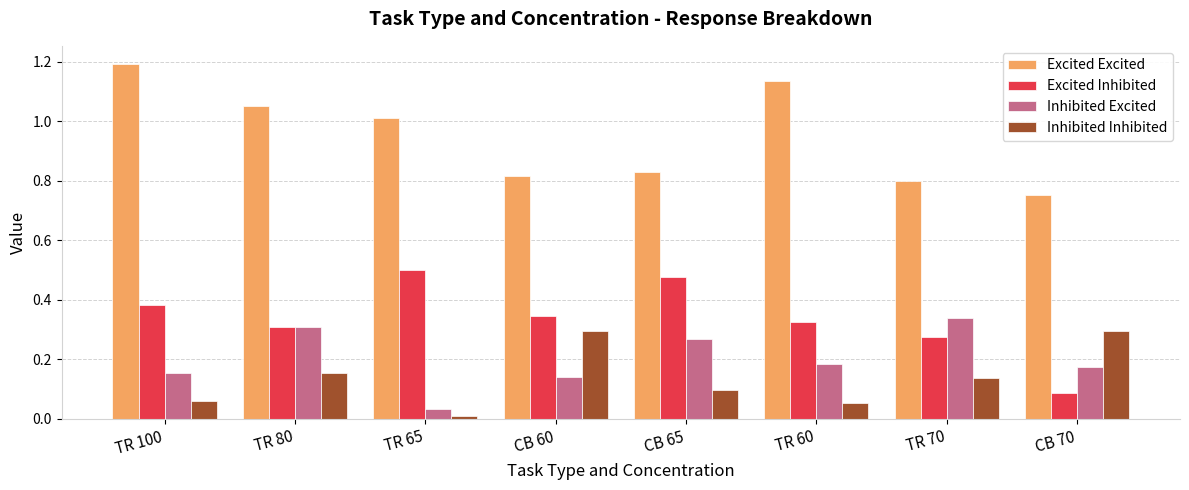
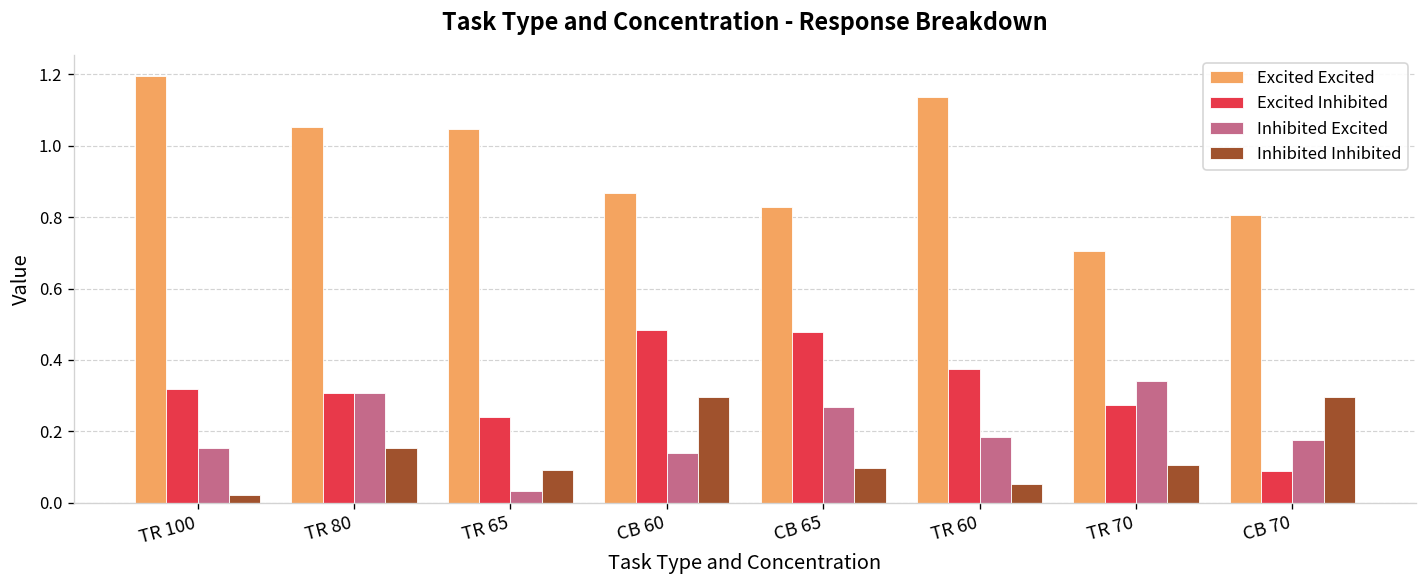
  {
    "Excited Excited": {
      "TR 100": 1.19,
      "TR 80": 1.05,
-     "TR 65": 1.01,
-     "CB 60": 0.82,
+     "TR 65": 1.05,
+     "CB 60": 0.87,
      "CB 65": 0.83,
      "TR 60": 1.14,
-     "TR 70": 0.80,
-     "CB 70": 0.75
+     "TR 70": 0.71,
+     "CB 70": 0.81
    },
    "Excited Inhibited": {
-     "TR 100": 0.38,
+     "TR 100": 0.32,
      "TR 80": 0.31,
-     "TR 65": 0.50,
-     "CB 60": 0.35,
+     "TR 65": 0.24,
+     "CB 60": 0.48,
      "CB 65": 0.48,
-     "TR 60": 0.33,
+     "TR 60": 0.37,
      "TR 70": 0.27,
      "CB 70": 0.09
    },
    "Inhibited Excited": {
      "TR 100": 0.15,
      "TR 80": 0.31,
      "TR 65": 0.03,
      "CB 60": 0.14,
      "CB 65": 0.27,
      "TR 60": 0.18,
      "TR 70": 0.34,
      "CB 70": 0.18
    },
    "Inhibited Inhibited": {
-     "TR 100": 0.06,
+     "TR 100": 0.02,
      "TR 80": 0.15,
-     "TR 65": 0.01,
+     "TR 65": 0.09,
      "CB 60": 0.30,
      "CB 65": 0.10,
      "TR 60": 0.05,
-     "TR 70": 0.14,
+     "TR 70": 0.11,
      "CB 70": 0.30
    }
  }
